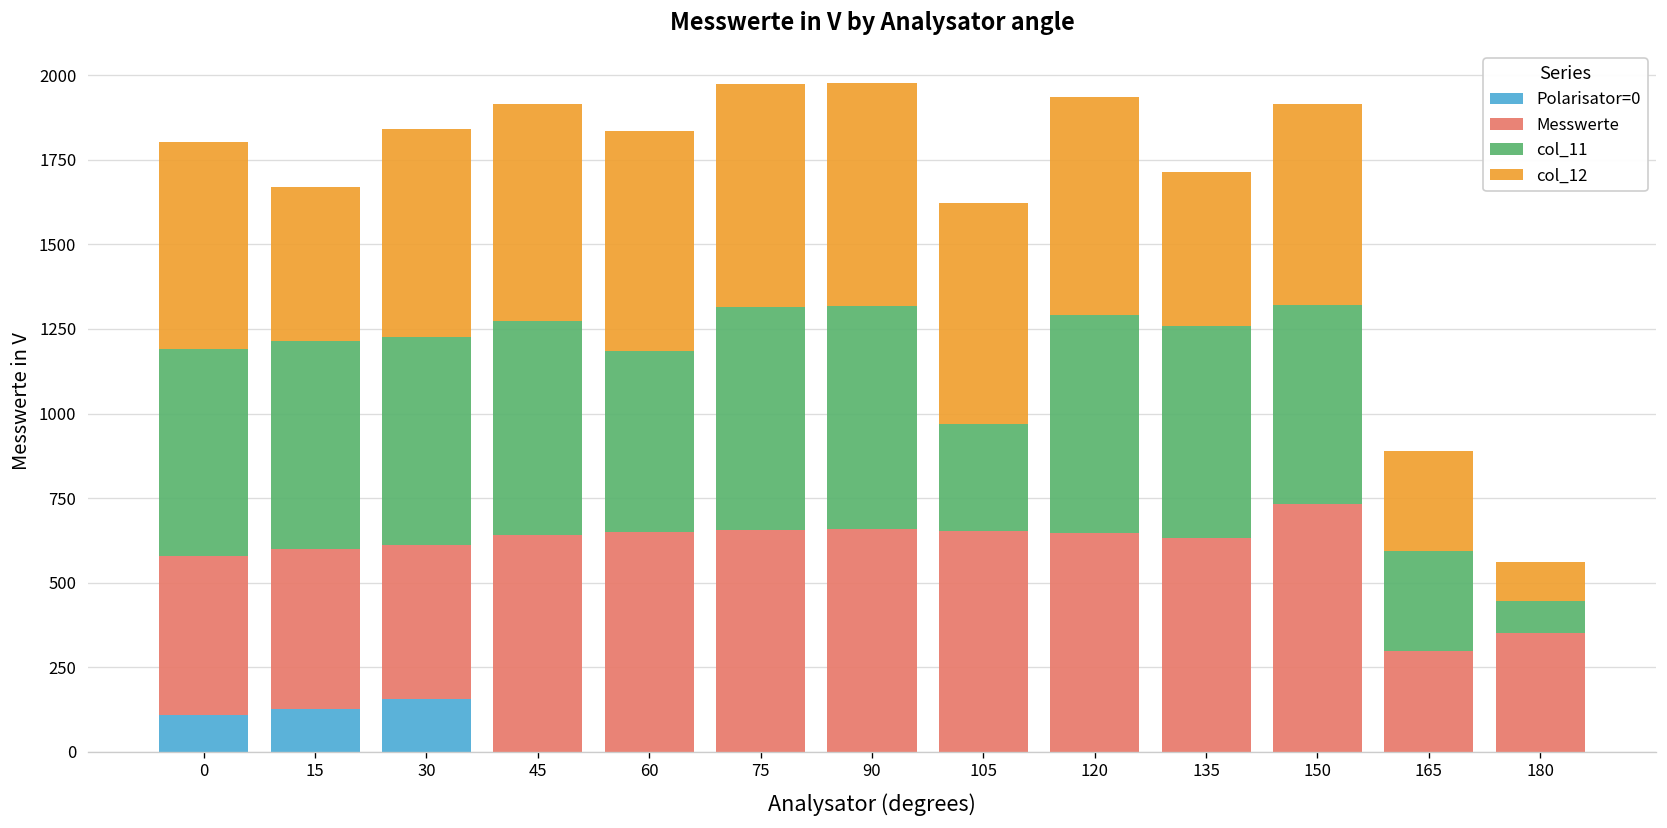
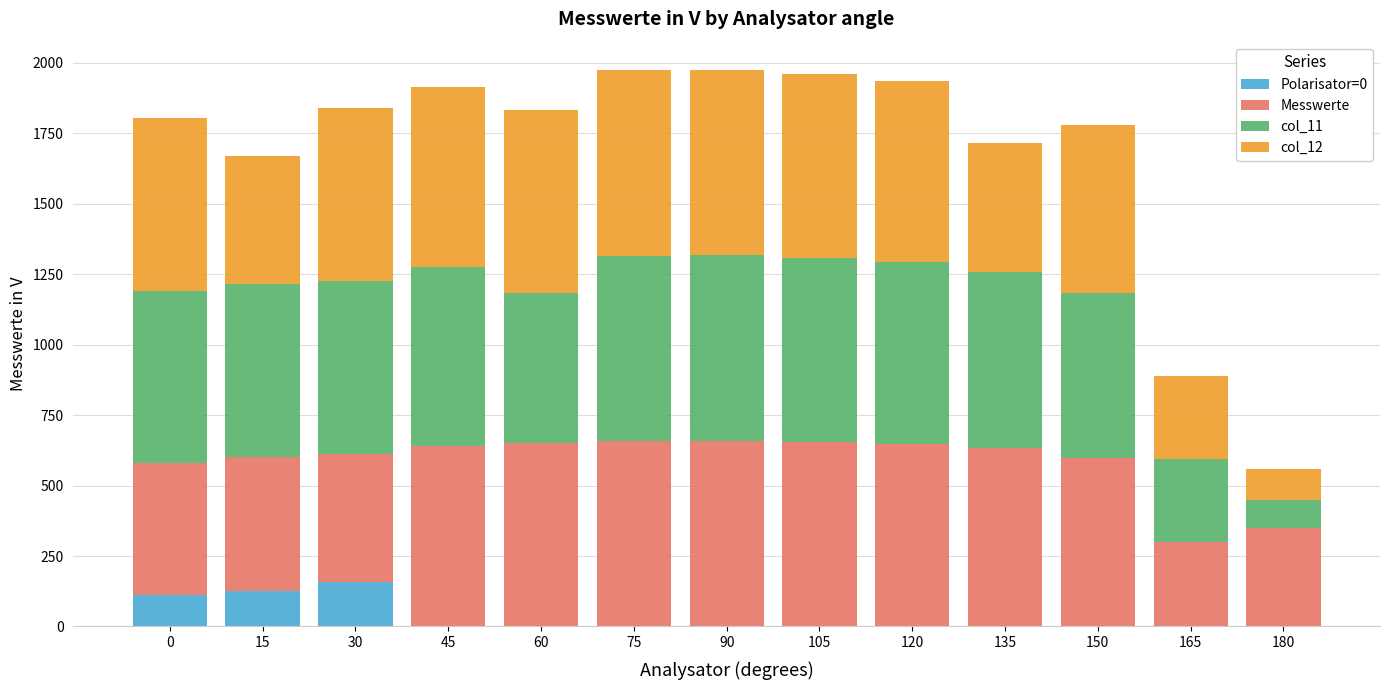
  {
    "Polarisator=0": {
      "0": 110,
      "15": 130,
      "30": 160,
      "45": 0,
      "60": 0,
      "75": 0,
      "90": 0,
      "105": 0,
      "120": 0,
      "135": 0,
      "150": 0,
      "165": 0,
      "180": 0
    },
    "Messwerte": {
      "0": 470,
      "15": 480,
      "30": 460,
      "45": 640,
      "60": 650,
      "75": 660,
      "90": 660,
      "105": 650,
      "120": 650,
      "135": 630,
-     "150": 730,
+     "150": 600,
      "165": 300,
      "180": 350
    },
    "col_11": {
      "0": 610,
      "15": 610,
      "30": 610,
      "45": 640,
      "60": 530,
      "75": 660,
      "90": 660,
-     "105": 320,
+     "105": 650,
      "120": 640,
      "135": 630,
      "150": 590,
      "165": 300,
      "180": 100
    },
    "col_12": {
      "0": 610,
      "15": 460,
      "30": 610,
      "45": 640,
      "60": 650,
      "75": 660,
      "90": 660,
      "105": 650,
      "120": 650,
      "135": 460,
      "150": 590,
      "165": 290,
      "180": 110
    }
  }
